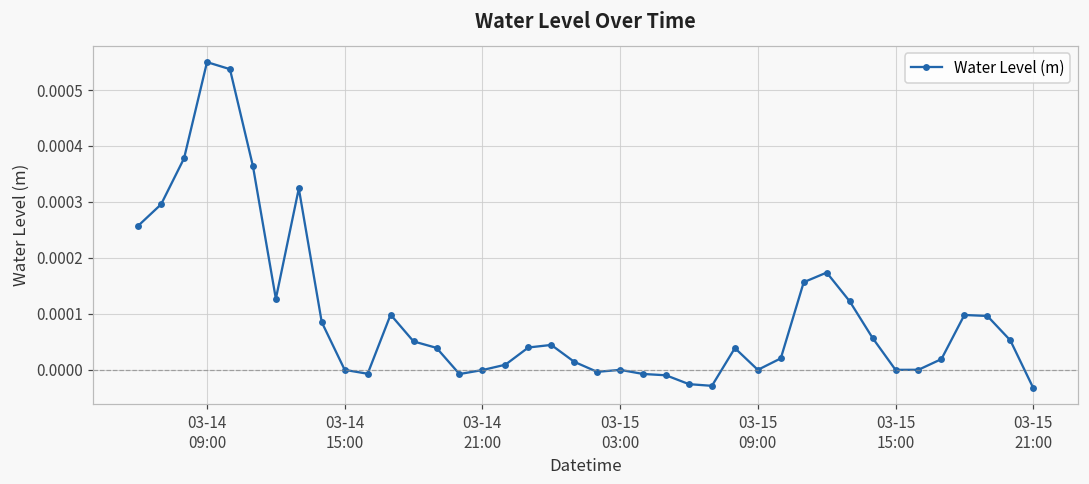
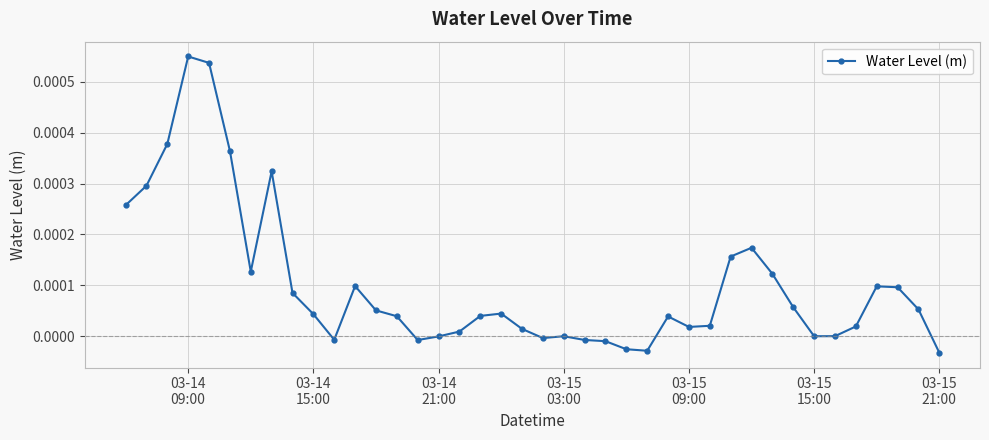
  {
    "03-14 09:00": 0.00055,
-   "03-14 15:00": 0.00000,
+   "03-14 15:00": 0.00004,
    "03-14 21:00": 0.00000,
    "03-15 03:00": 0.00000,
-   "03-15 09:00": 0.00000,
+   "03-15 09:00": 0.00002,
    "03-15 15:00": 0.00000,
    "03-15 21:00": -0.00003
  }
